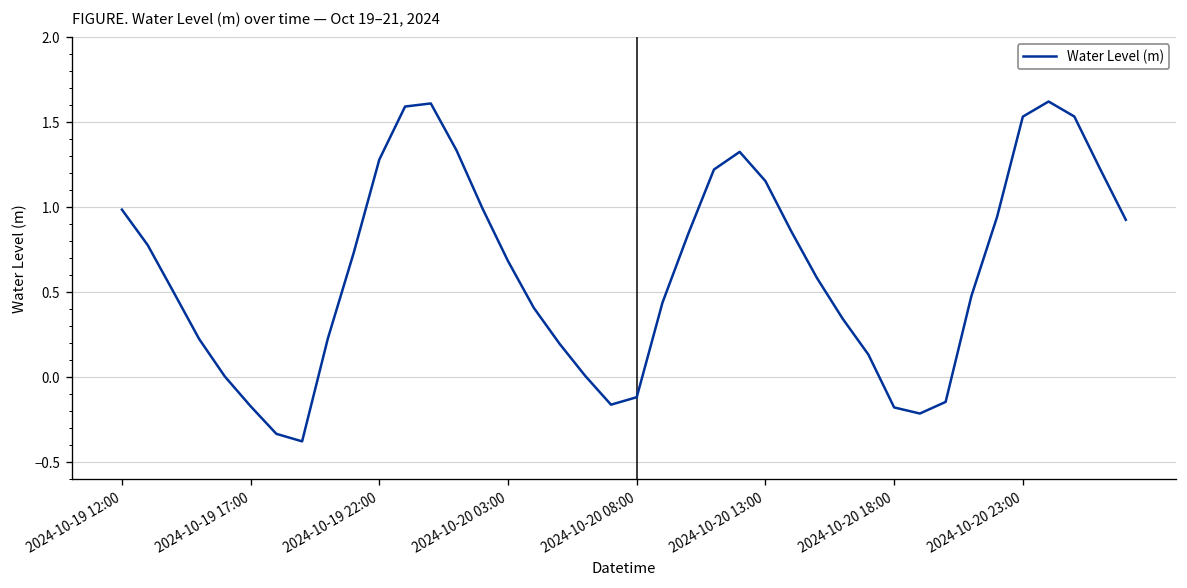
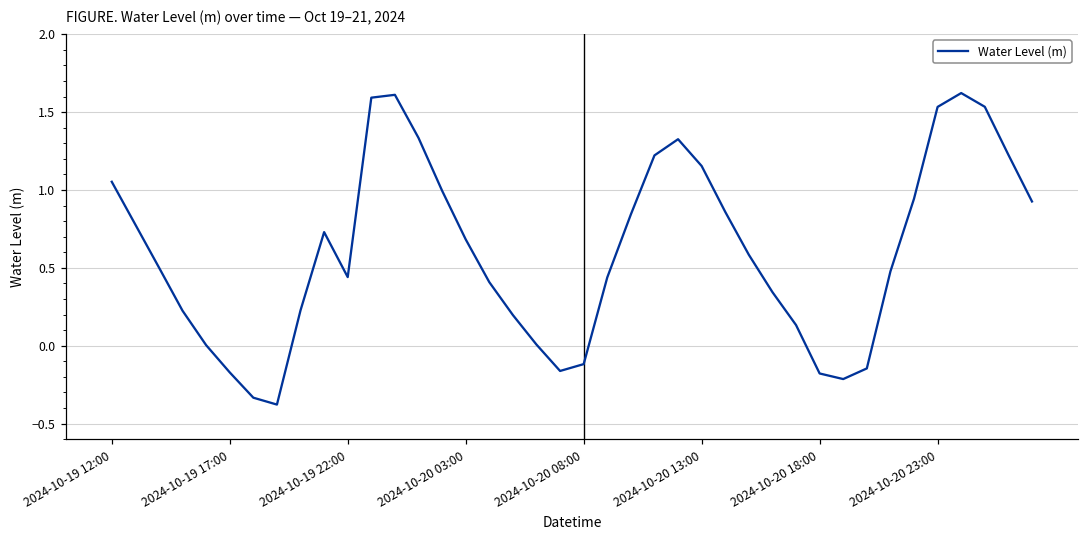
  {
-   "2024-10-19 12:00": 0.99,
+   "2024-10-19 12:00": 1.05,
    "2024-10-19 17:00": -0.17,
-   "2024-10-19 22:00": 1.28,
+   "2024-10-19 22:00": 0.44,
    "2024-10-20 03:00": 0.68,
    "2024-10-20 08:00": -0.12,
    "2024-10-20 13:00": 1.15,
    "2024-10-20 18:00": -0.18,
    "2024-10-20 23:00": 1.53
  }
